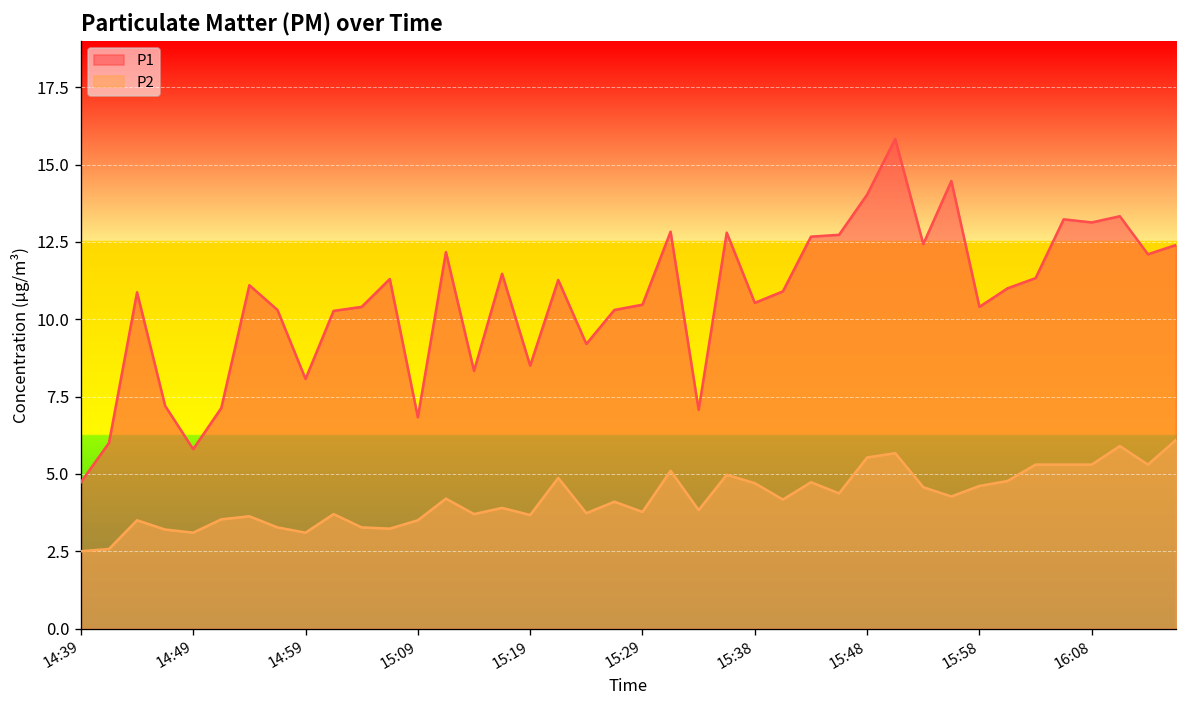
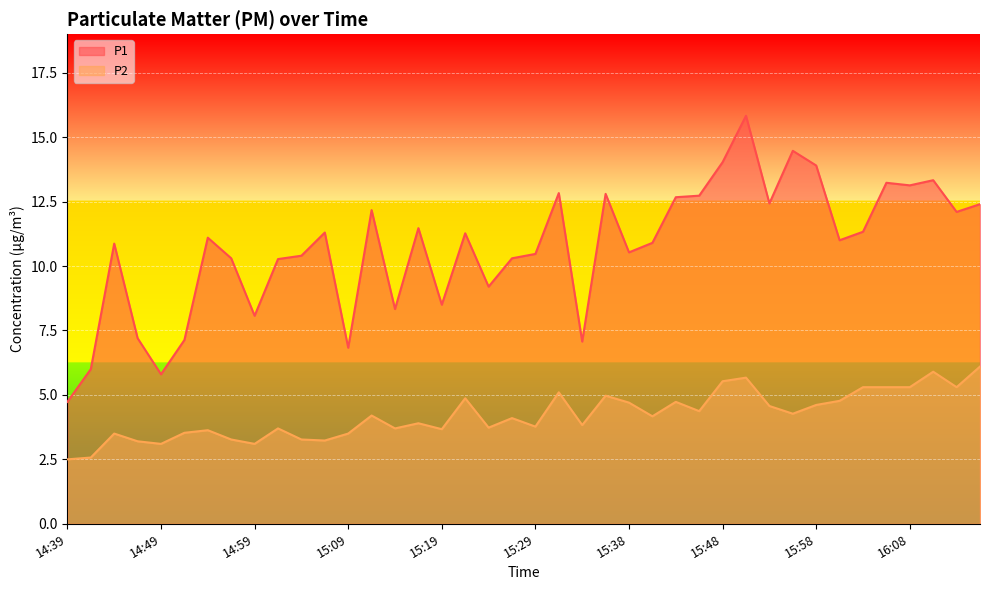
  {
    "P1": {
      "14:39": 4.7,
      "14:49": 5.8,
      "14:59": 8.1,
      "15:09": 6.8,
      "15:19": 8.5,
      "15:29": 10.5,
      "15:38": 10.5,
      "15:48": 14.0,
-     "15:58": 10.4,
+     "15:58": 13.9,
      "16:08": 13.1
    },
    "P2": {
      "14:39": 2.5,
      "14:49": 3.1,
      "14:59": 3.1,
      "15:09": 3.5,
      "15:19": 3.7,
      "15:29": 3.8,
      "15:38": 4.7,
      "15:48": 5.5,
      "15:58": 4.6,
      "16:08": 5.3
    }
  }
